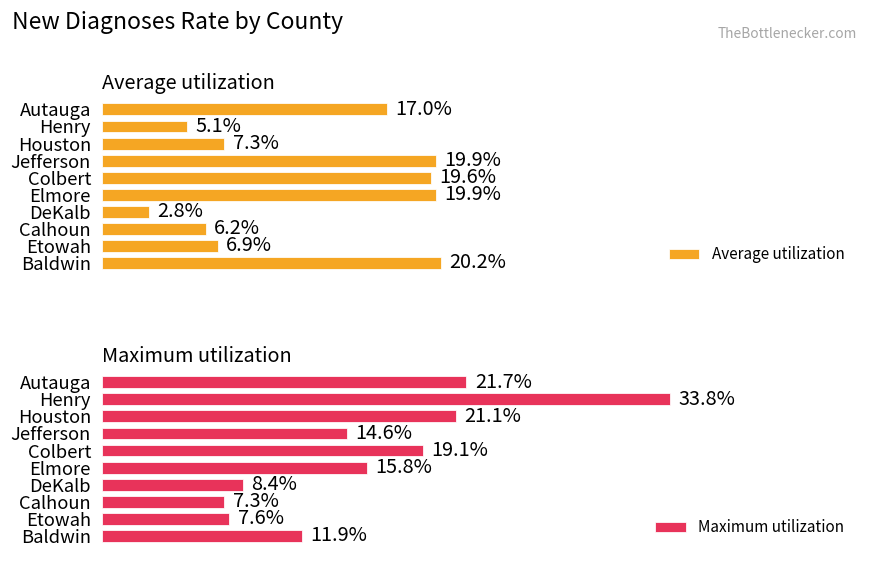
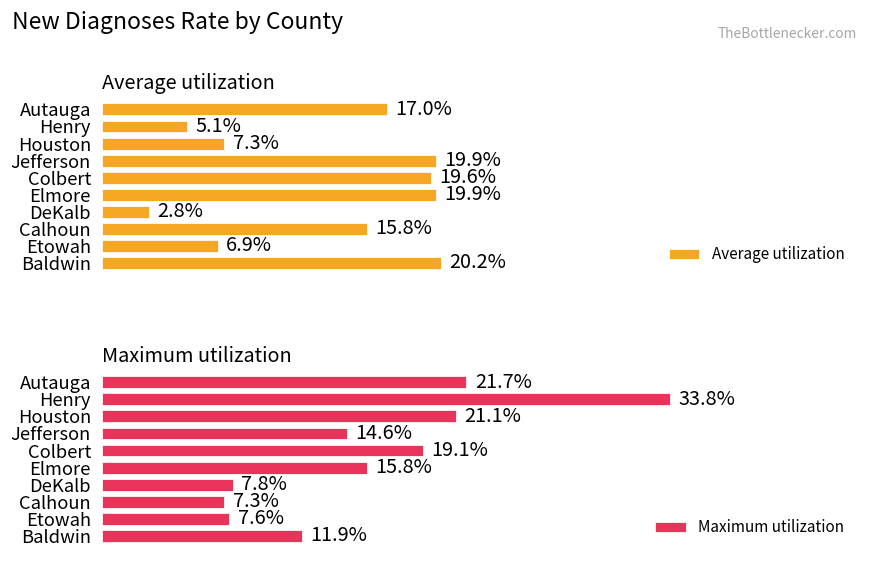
  {
    "Average utilization": {
      "Autauga": "17.0%",
      "Henry": "5.1%",
      "Houston": "7.3%",
      "Jefferson": "19.9%",
      "Colbert": "19.6%",
      "Elmore": "19.9%",
      "DeKalb": "2.8%",
-     "Calhoun": "6.2%",
+     "Calhoun": "15.8%",
      "Etowah": "6.9%",
      "Baldwin": "20.2%"
    },
    "Maximum utilization": {
      "Autauga": "21.7%",
      "Henry": "33.8%",
      "Houston": "21.1%",
      "Jefferson": "14.6%",
      "Colbert": "19.1%",
      "Elmore": "15.8%",
-     "DeKalb": "8.4%",
+     "DeKalb": "7.8%",
      "Calhoun": "7.3%",
      "Etowah": "7.6%",
      "Baldwin": "11.9%"
    }
  }
